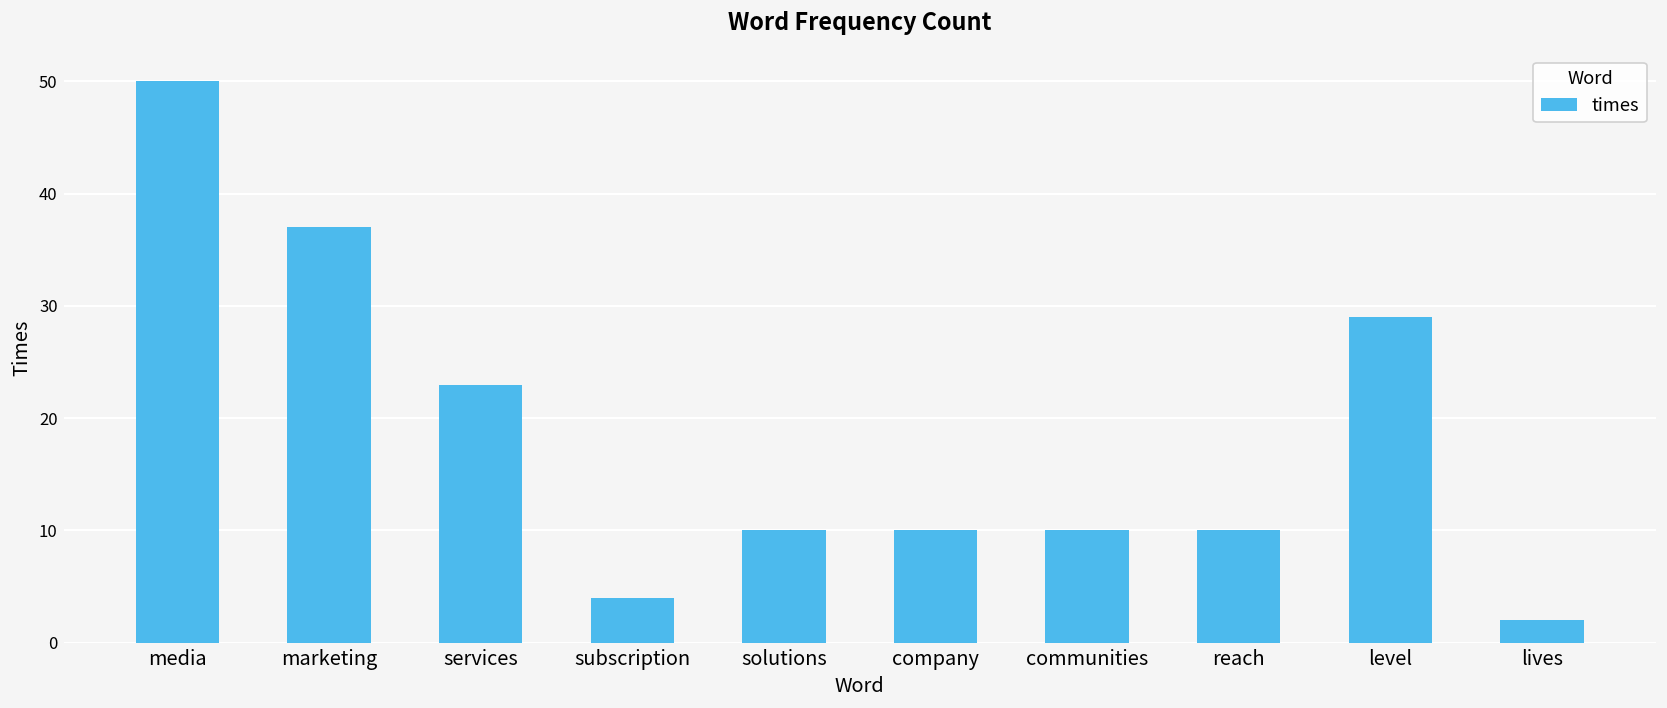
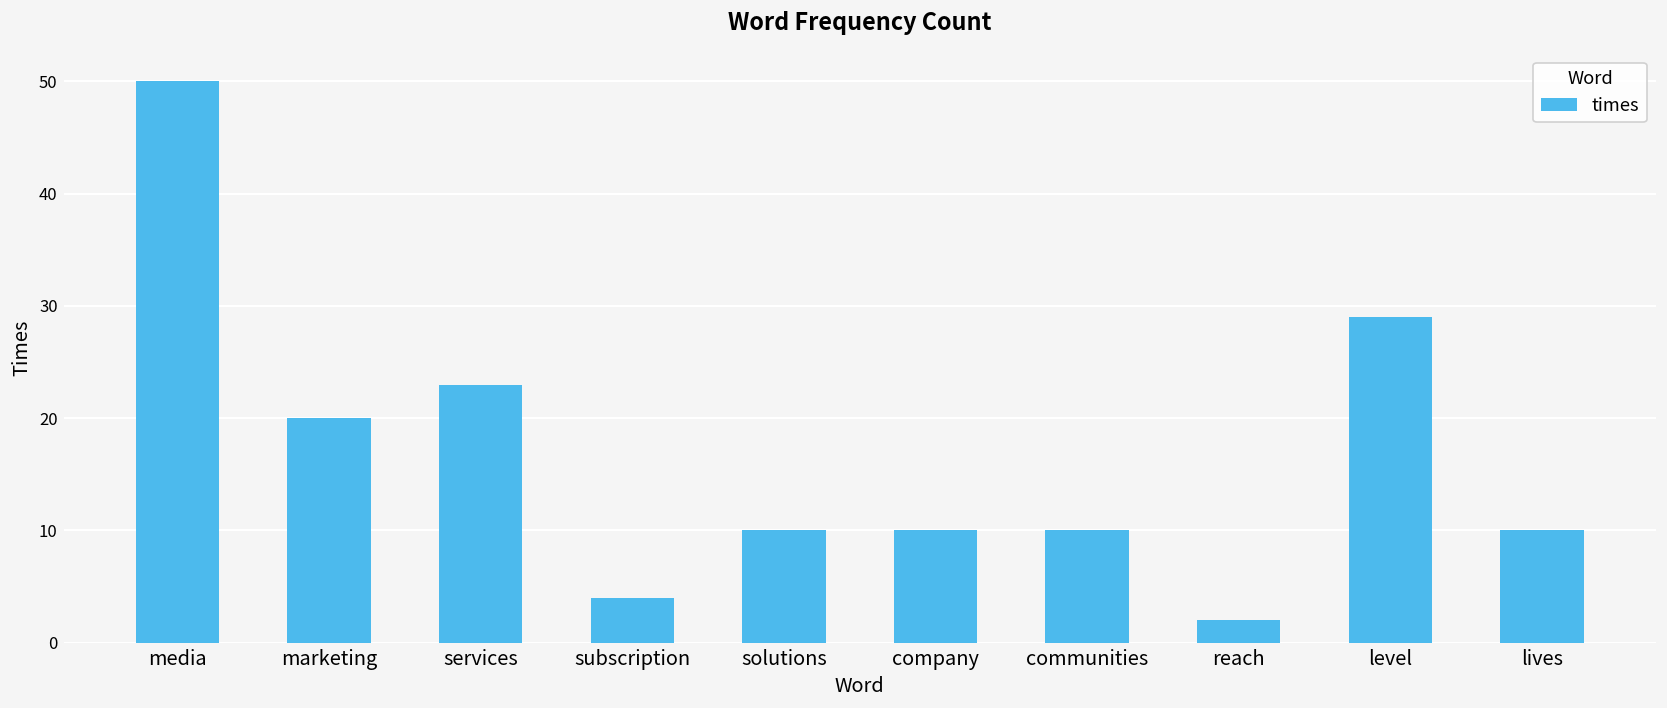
  {
    "media": 50,
-   "marketing": 37,
+   "marketing": 20,
    "services": 23,
    "subscription": 4,
    "solutions": 10,
    "company": 10,
    "communities": 10,
-   "reach": 10,
+   "reach": 2,
    "level": 29,
-   "lives": 2
+   "lives": 10
  }
